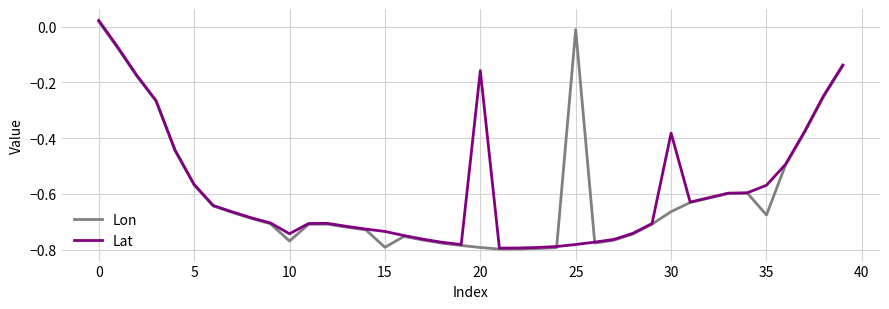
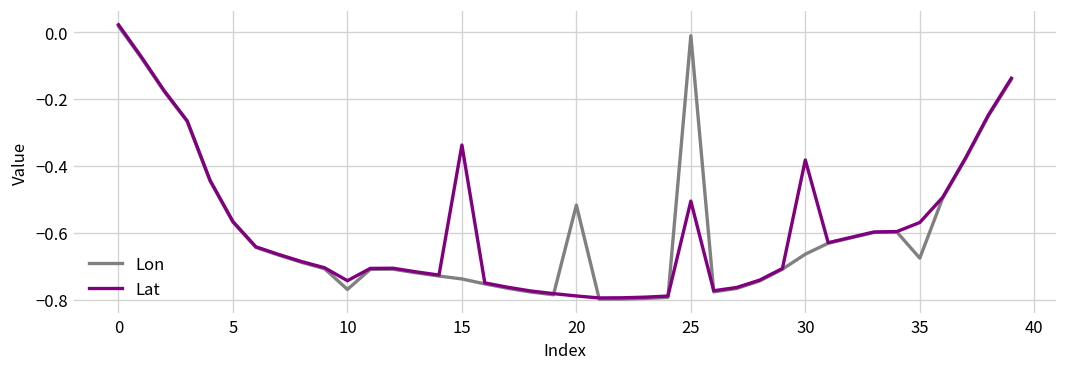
  {
    "Lon": {
      "10": -0.77,
-     "15": -0.79,
-     "20": -0.79,
+     "15": -0.74,
+     "20": -0.52,
      "25": -0.01,
      "30": -0.66,
      "35": -0.68
    },
    "Lat": {
      "10": -0.74,
-     "15": -0.73,
-     "20": -0.16,
-     "25": -0.78,
+     "15": -0.34,
+     "20": -0.79,
+     "25": -0.51,
      "30": -0.38,
      "35": -0.57
    }
  }
